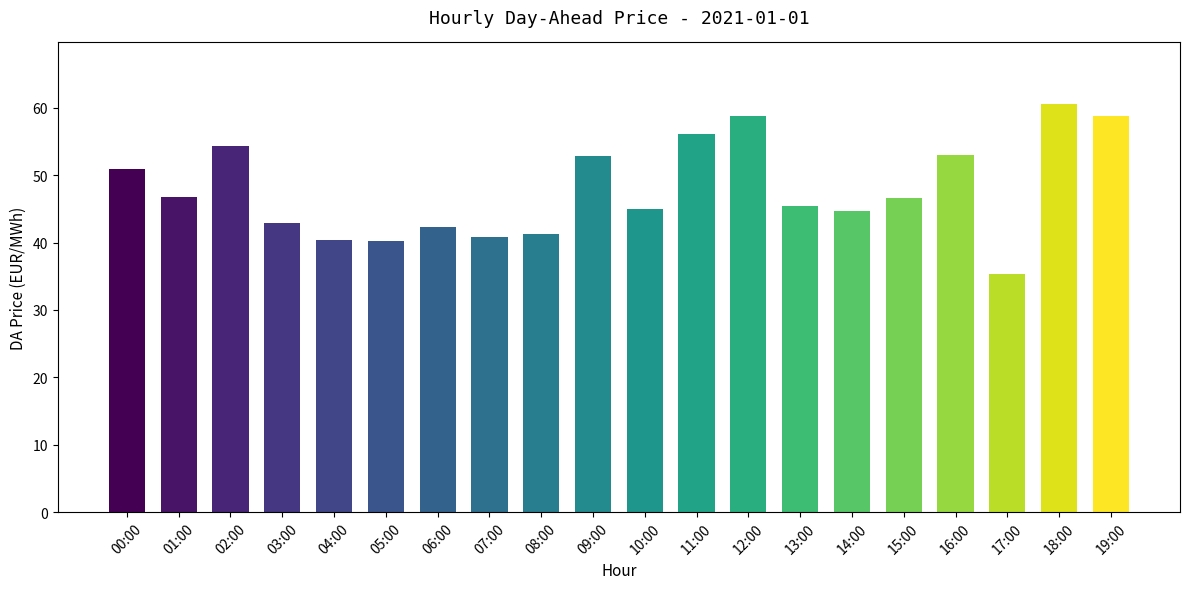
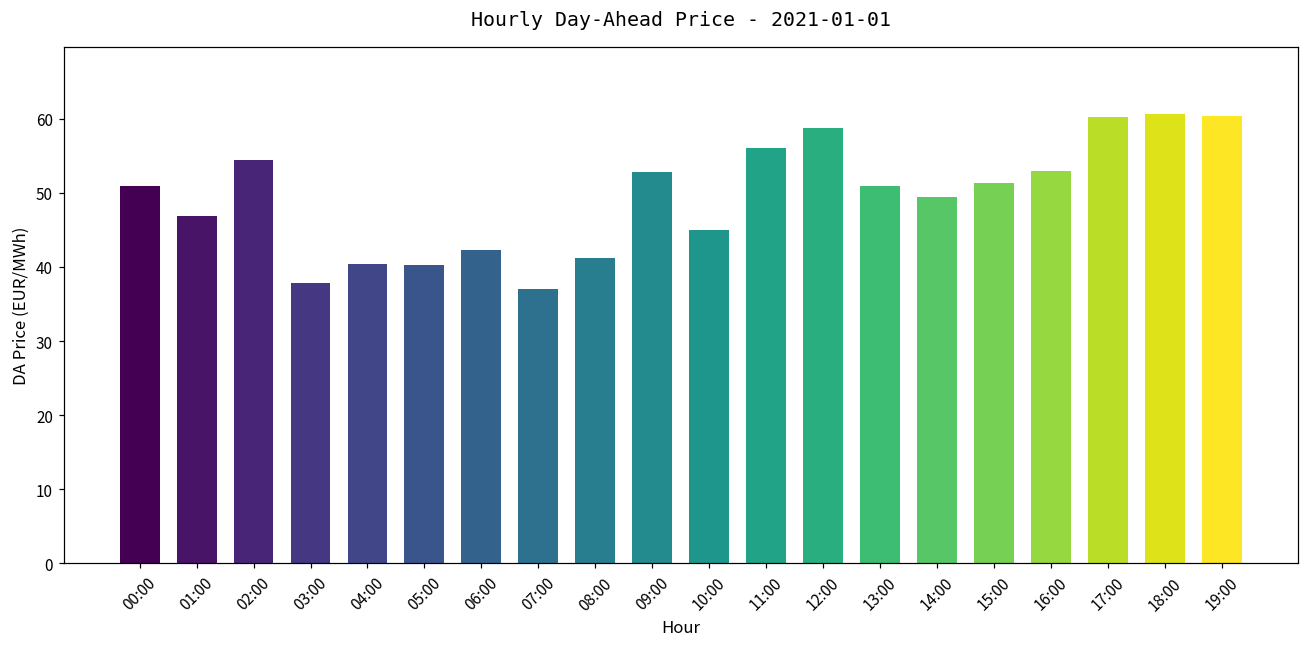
  {
    "00:00": 51,
    "01:00": 47,
    "02:00": 54,
-   "03:00": 43,
+   "03:00": 38,
    "04:00": 40,
    "05:00": 40,
    "06:00": 42,
-   "07:00": 41,
+   "07:00": 37,
    "08:00": 41,
    "09:00": 53,
    "10:00": 45,
    "11:00": 56,
    "12:00": 59,
-   "13:00": 45,
-   "14:00": 45,
-   "15:00": 47,
+   "13:00": 51,
+   "14:00": 49,
+   "15:00": 51,
    "16:00": 53,
-   "17:00": 35,
+   "17:00": 60,
    "18:00": 61,
-   "19:00": 59
+   "19:00": 60
  }
